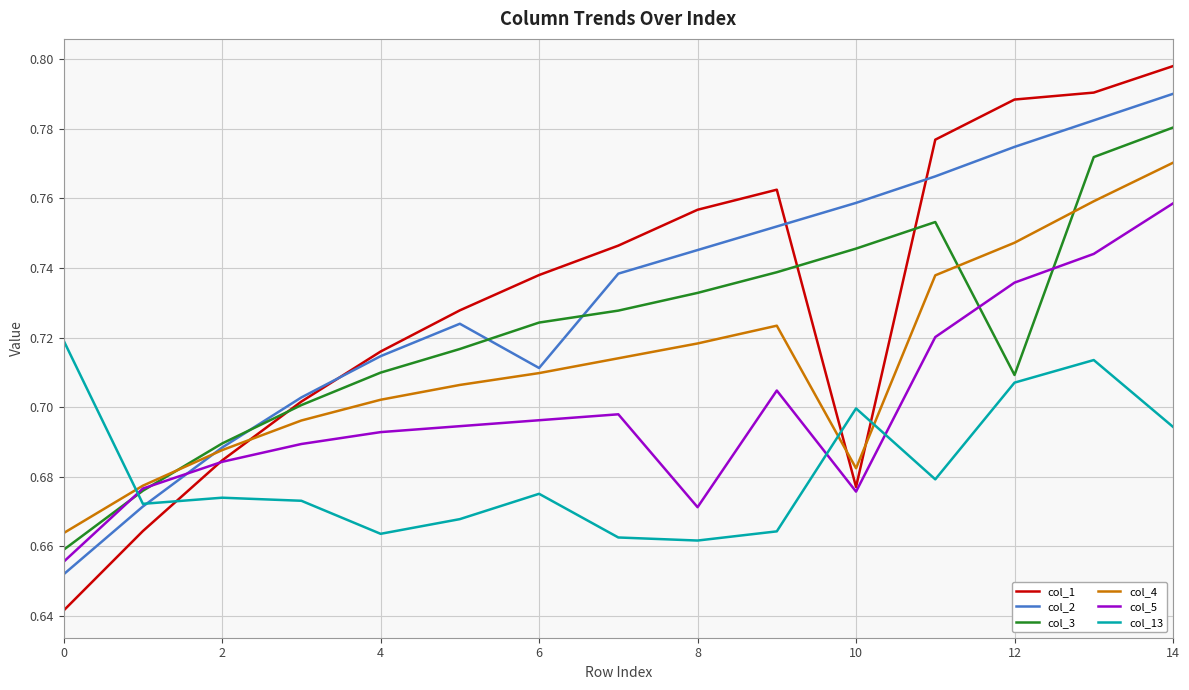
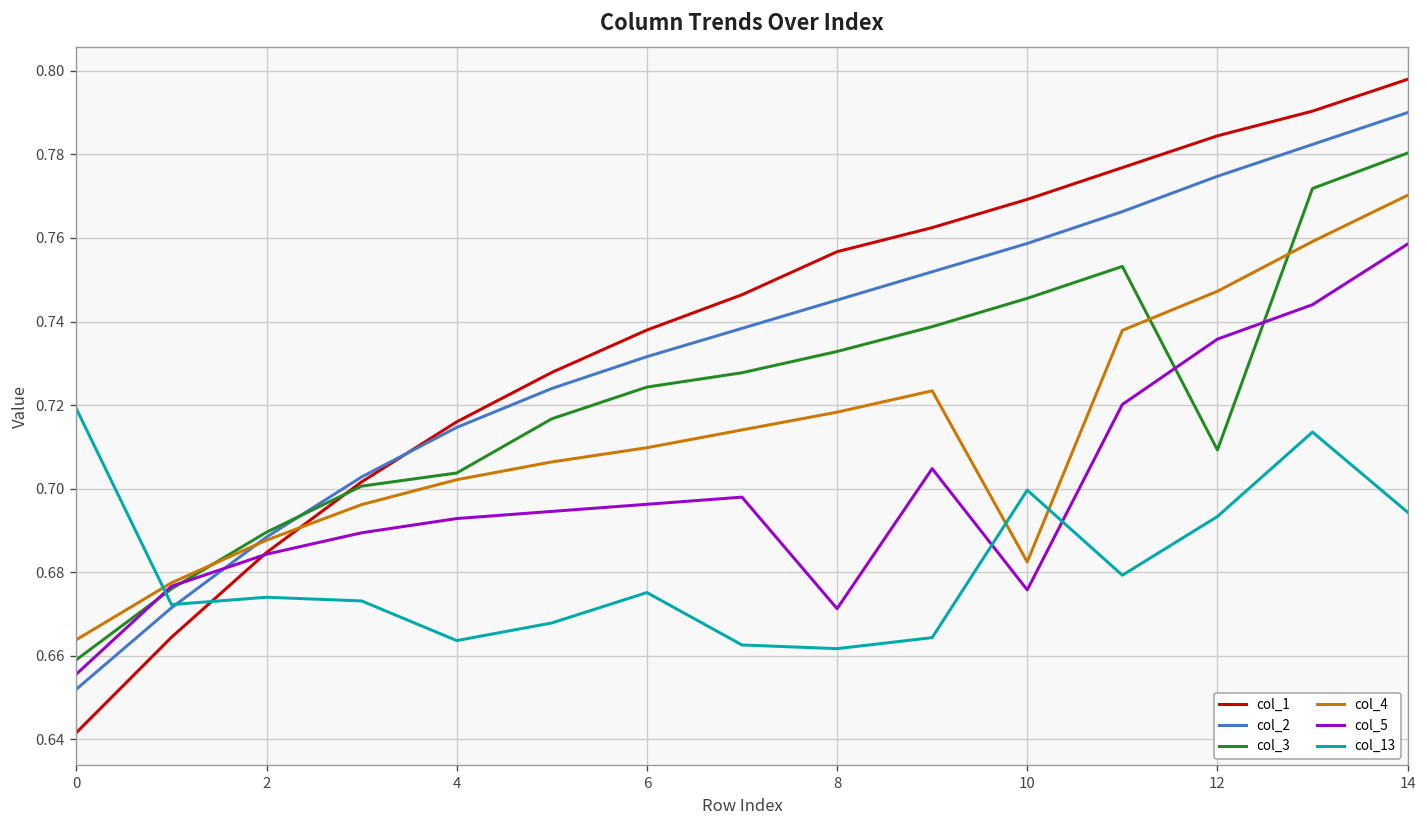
  {
    "col_1": {
      "0": 0.642,
      "4": 0.716,
      "6": 0.738,
      "8": 0.757,
-     "10": 0.677,
-     "12": 0.788,
+     "10": 0.769,
+     "12": 0.784,
      "14": 0.798
    },
    "col_2": {
      "0": 0.652,
      "2": 0.688,
      "4": 0.715,
-     "6": 0.711,
+     "6": 0.732,
      "8": 0.745,
      "10": 0.759,
      "12": 0.775,
      "14": 0.790
    },
    "col_3": {
      "0": 0.659,
      "2": 0.690,
-     "4": 0.710,
+     "4": 0.704,
      "6": 0.724,
      "8": 0.733,
      "10": 0.746,
      "12": 0.709,
      "14": 0.780
    },
    "col_4": {
      "0": 0.664,
      "2": 0.688,
      "4": 0.702,
      "6": 0.710,
      "8": 0.718,
      "10": 0.682,
      "12": 0.747,
      "14": 0.770
    },
    "col_5": {
      "0": 0.656,
      "4": 0.693,
      "6": 0.696,
      "8": 0.671,
      "10": 0.676,
      "12": 0.736,
      "14": 0.759
    },
    "col_13": {
      "0": 0.719,
      "2": 0.674,
      "4": 0.664,
      "6": 0.675,
      "8": 0.662,
      "10": 0.700,
-     "12": 0.707,
+     "12": 0.693,
      "14": 0.694
    }
  }
